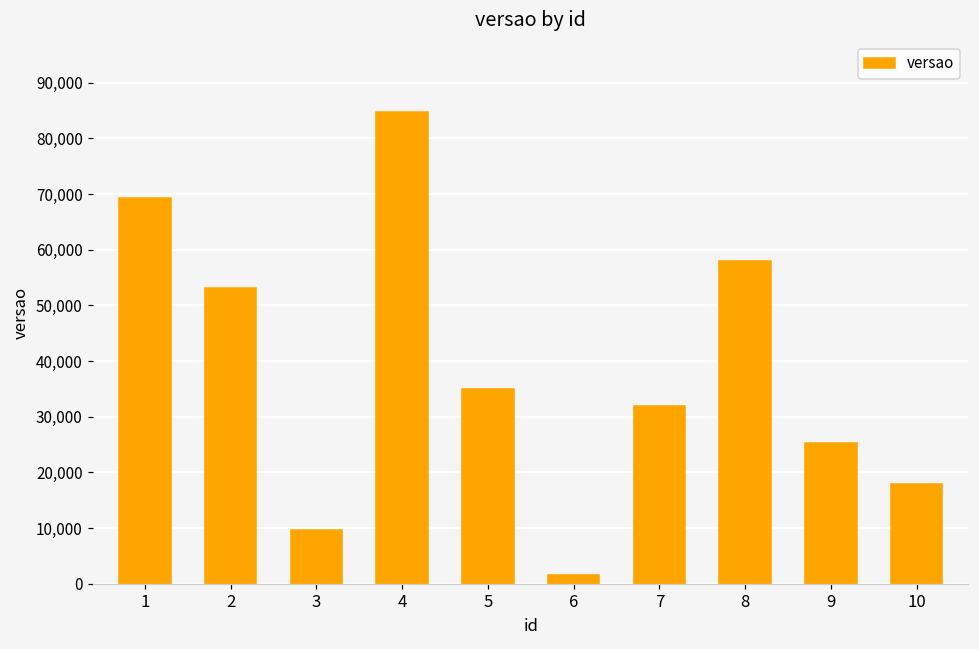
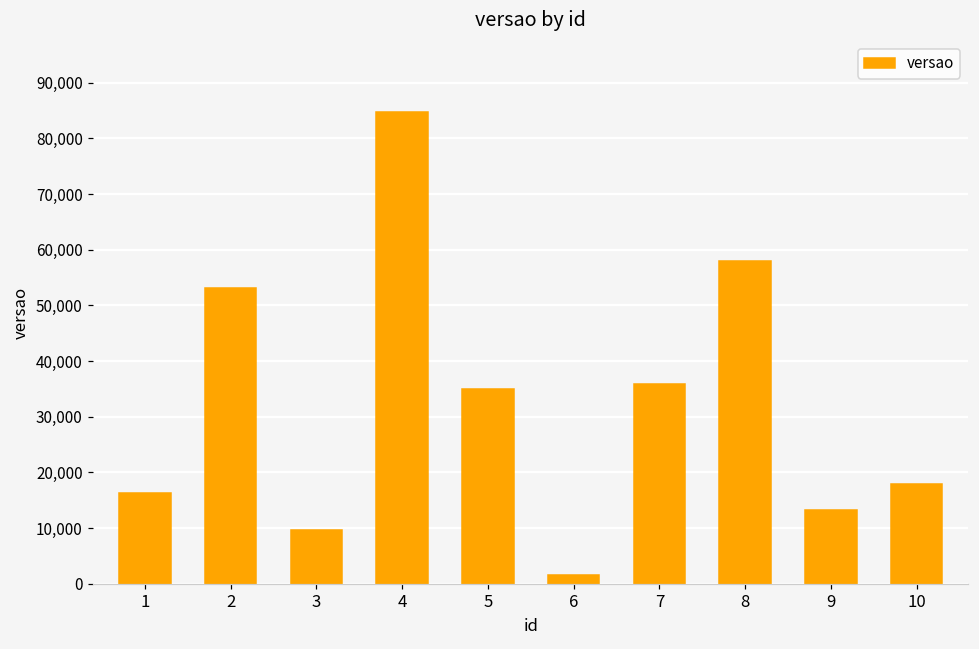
  {
-   "1": "69,000",
+   "1": "16,000",
    "2": "53,000",
    "3": "10,000",
    "4": "85,000",
    "5": "35,000",
    "6": "2,000",
-   "7": "32,000",
+   "7": "36,000",
    "8": "58,000",
-   "9": "25,000",
+   "9": "13,000",
    "10": "18,000"
  }
